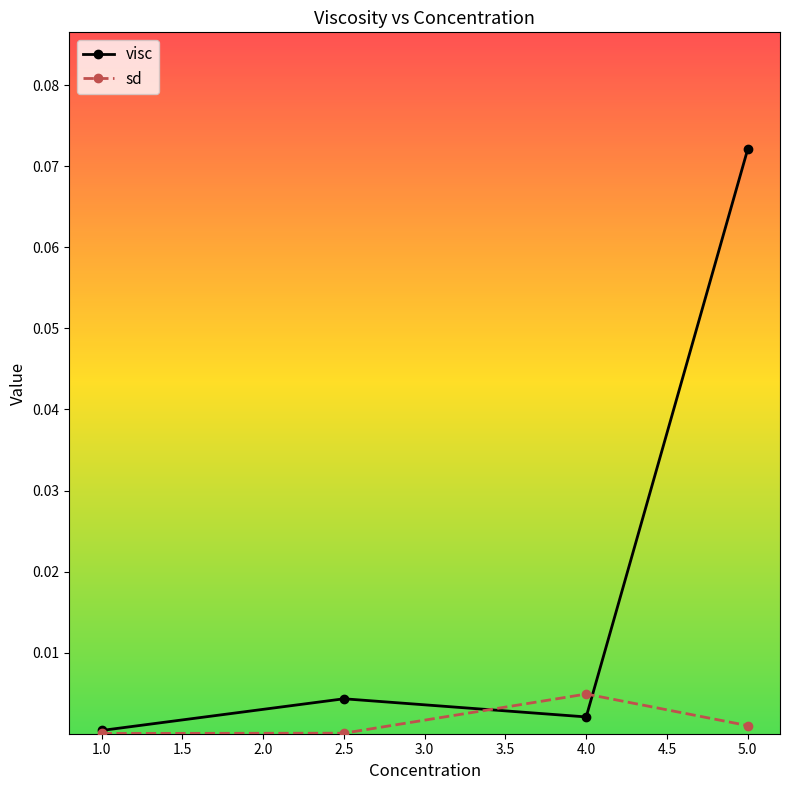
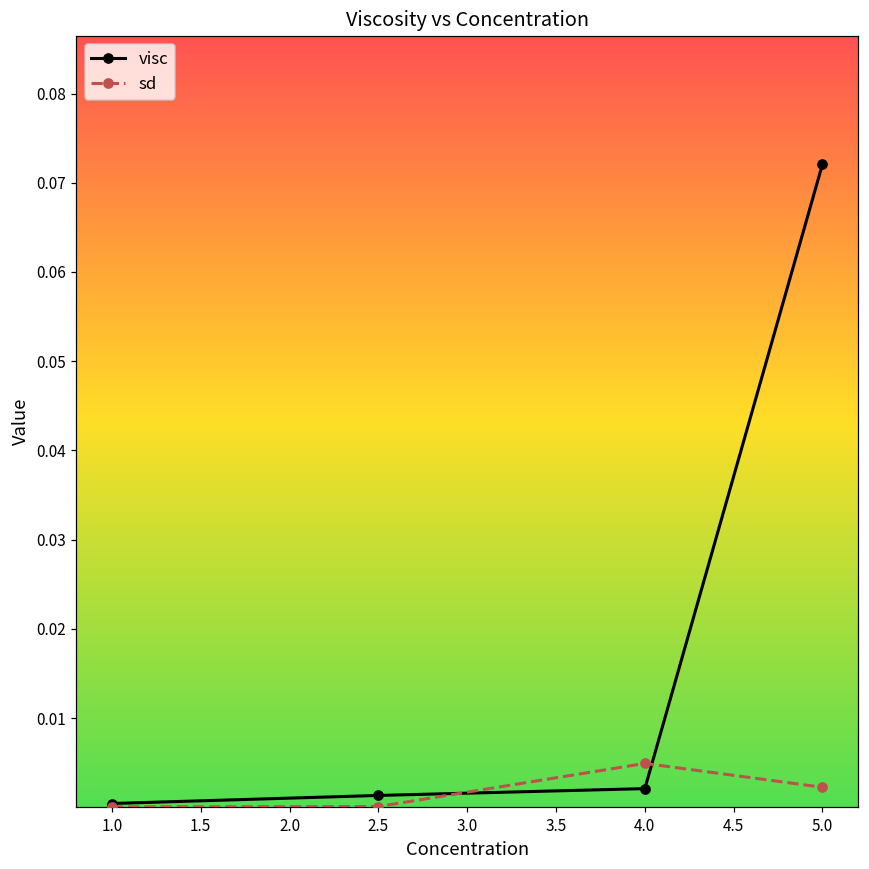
  {
    "visc": {
      "1.0": 0.000,
-     "2.5": 0.004,
+     "2.5": 0.001,
      "4.0": 0.002,
      "5.0": 0.072
    },
    "sd": {
      "1.0": 0.000,
      "2.5": 0.000,
      "4.0": 0.005,
-     "5.0": 0.001
+     "5.0": 0.002
    }
  }
